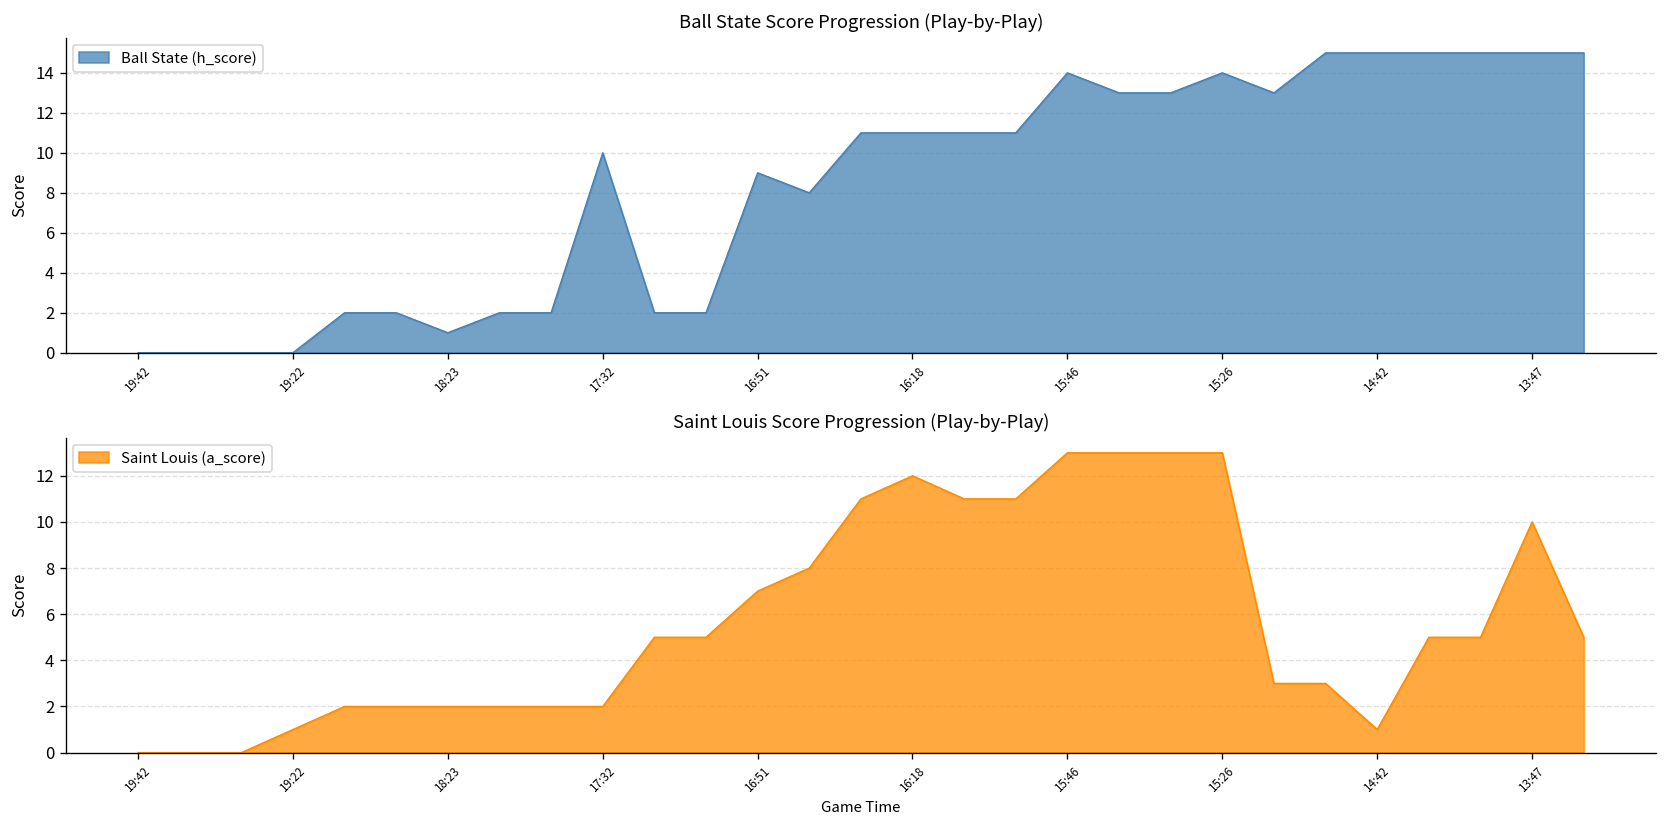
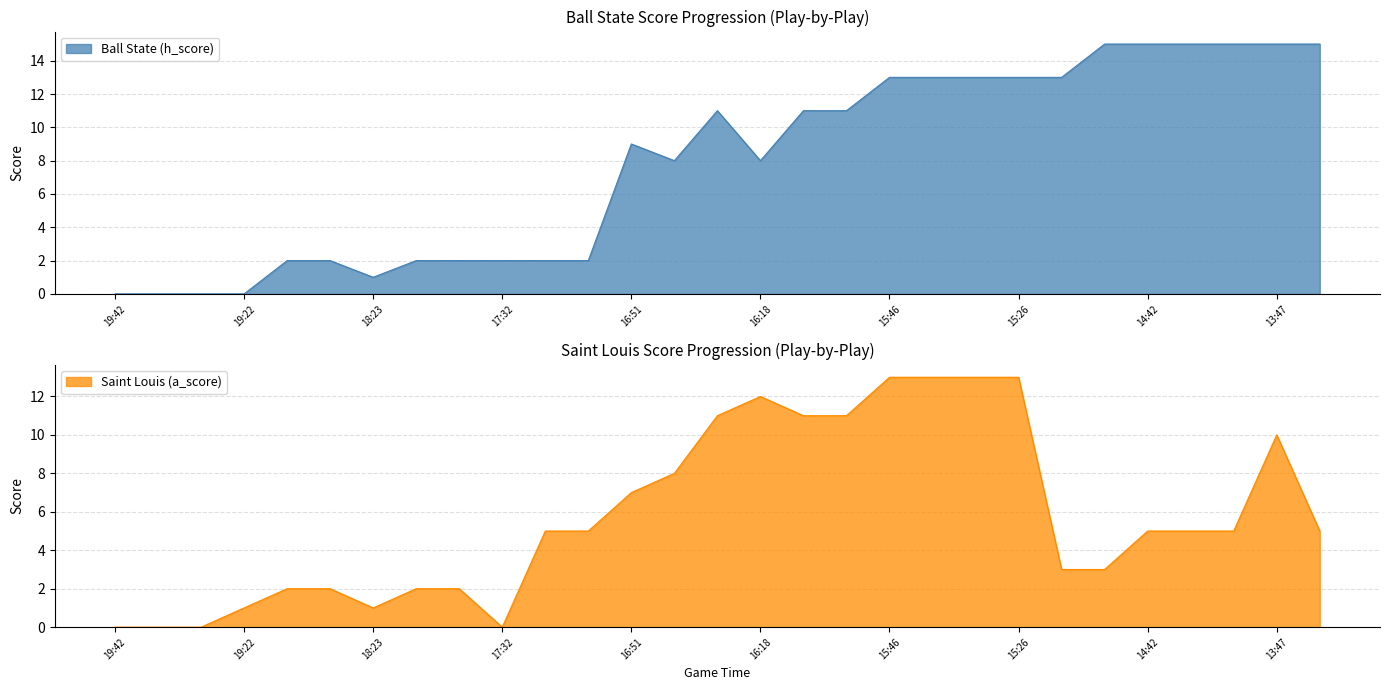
  {
    "Ball State Score Progression (Play-by-Play)": {
      "19:42": 0,
      "19:22": 0,
      "18:23": 1,
-     "17:32": 10,
+     "17:32": 2,
      "16:51": 9,
-     "16:18": 11,
-     "15:46": 14,
-     "15:26": 14,
+     "16:18": 8,
+     "15:46": 13,
+     "15:26": 13,
      "14:42": 15,
      "13:47": 15
    },
    "Saint Louis Score Progression (Play-by-Play)": {
      "19:42": 0,
      "19:22": 1,
-     "18:23": 2,
-     "17:32": 2,
+     "18:23": 1,
+     "17:32": 0,
      "16:51": 7,
      "16:18": 12,
      "15:46": 13,
      "15:26": 13,
-     "14:42": 1,
+     "14:42": 5,
      "13:47": 10
    }
  }
